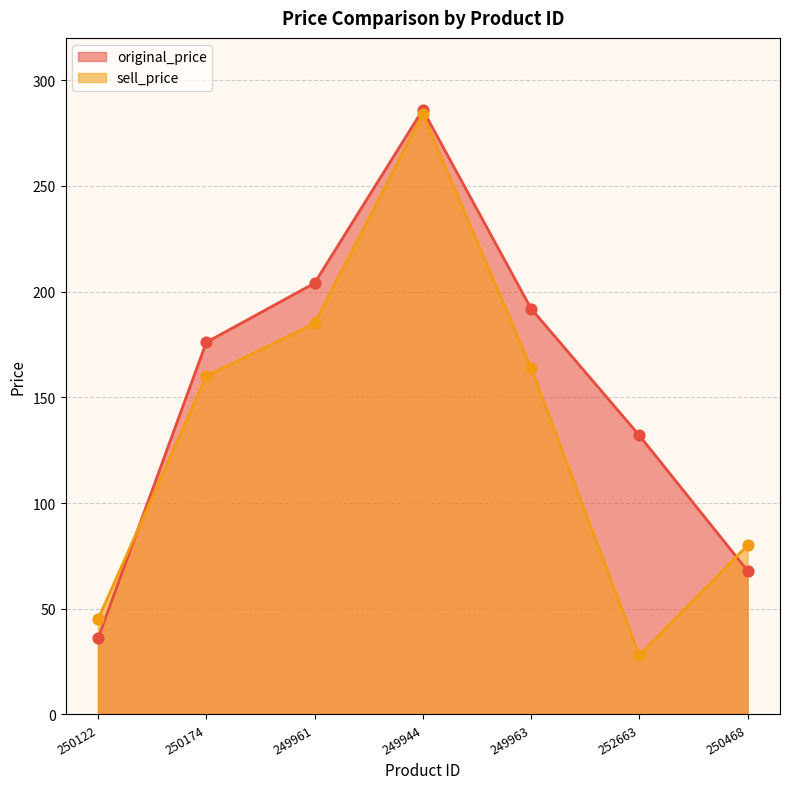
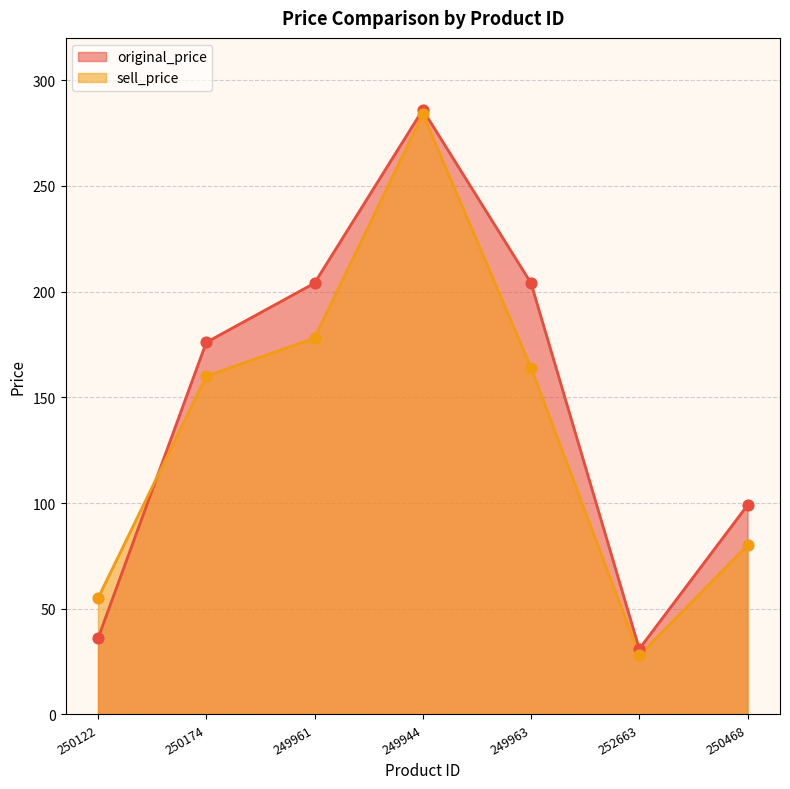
  {
    "original_price": {
      "250122": 36,
      "250174": 176,
      "249961": 204,
      "249944": 286,
-     "249963": 192,
-     "252663": 132,
-     "250468": 68
+     "249963": 204,
+     "252663": 31,
+     "250468": 99
    },
    "sell_price": {
-     "250122": 45,
+     "250122": 55,
      "250174": 160,
-     "249961": 185,
+     "249961": 178,
      "249944": 284,
      "249963": 164,
      "252663": 28,
      "250468": 80
    }
  }
